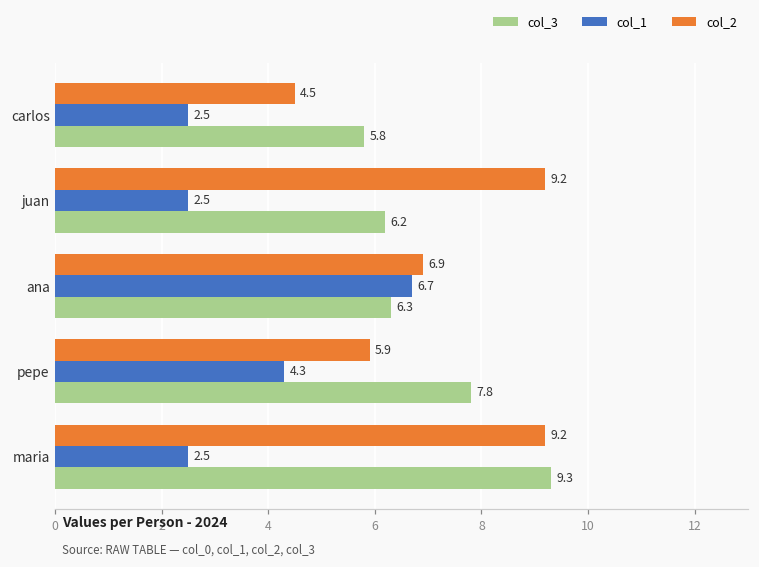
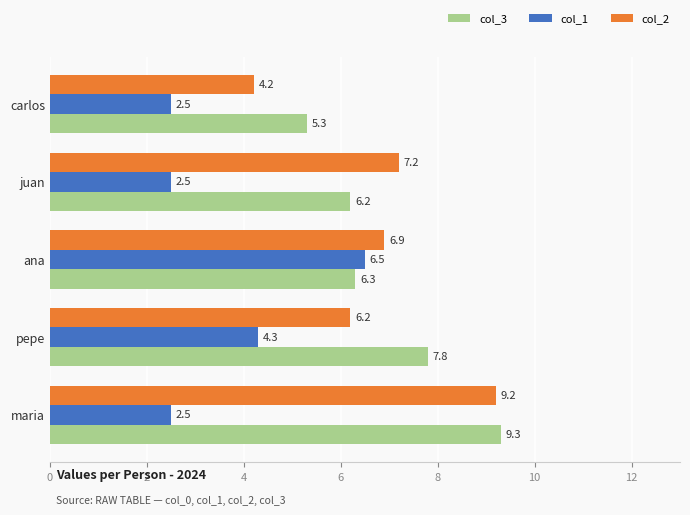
  {
    "col_3": {
-     "carlos": 5.8,
+     "carlos": 5.3,
      "juan": 6.2,
      "ana": 6.3,
      "pepe": 7.8,
      "maria": 9.3
    },
    "col_1": {
      "carlos": 2.5,
      "juan": 2.5,
-     "ana": 6.7,
+     "ana": 6.5,
      "pepe": 4.3,
      "maria": 2.5
    },
    "col_2": {
-     "carlos": 4.5,
-     "juan": 9.2,
+     "carlos": 4.2,
+     "juan": 7.2,
      "ana": 6.9,
-     "pepe": 5.9,
+     "pepe": 6.2,
      "maria": 9.2
    }
  }
